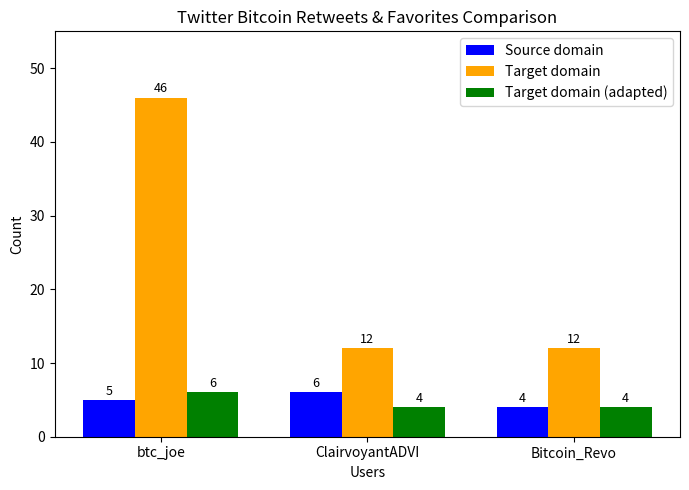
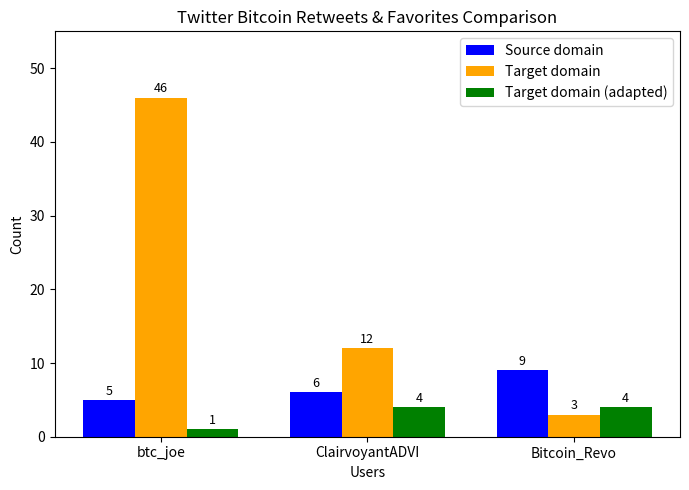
  {
    "Source domain": {
      "btc_joe": 5,
      "ClairvoyantADVI": 6,
-     "Bitcoin_Revo": 4
+     "Bitcoin_Revo": 9
    },
    "Target domain": {
      "btc_joe": 46,
      "ClairvoyantADVI": 12,
-     "Bitcoin_Revo": 12
+     "Bitcoin_Revo": 3
    },
    "Target domain (adapted)": {
-     "btc_joe": 6,
+     "btc_joe": 1,
      "ClairvoyantADVI": 4,
      "Bitcoin_Revo": 4
    }
  }
